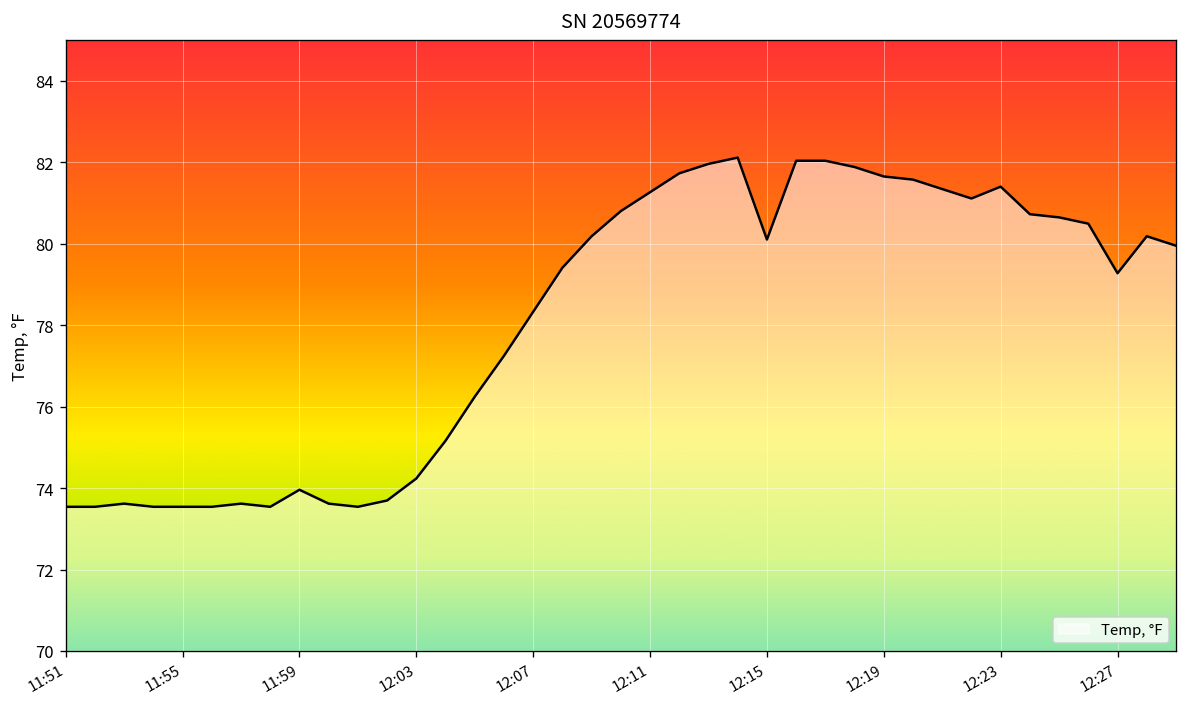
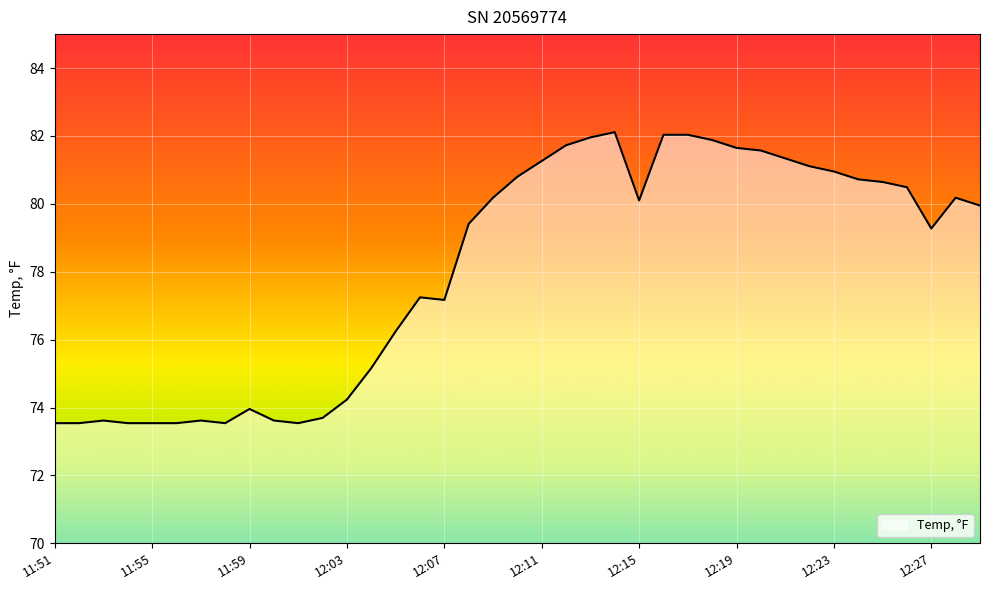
  {
    "11:51": 73.5,
    "11:55": 73.5,
    "11:59": 74.0,
    "12:03": 74.2,
-   "12:07": 78.3,
+   "12:07": 77.2,
    "12:11": 81.3,
    "12:15": 80.1,
    "12:19": 81.6,
-   "12:23": 81.4,
+   "12:23": 81.0,
    "12:27": 79.3
  }
